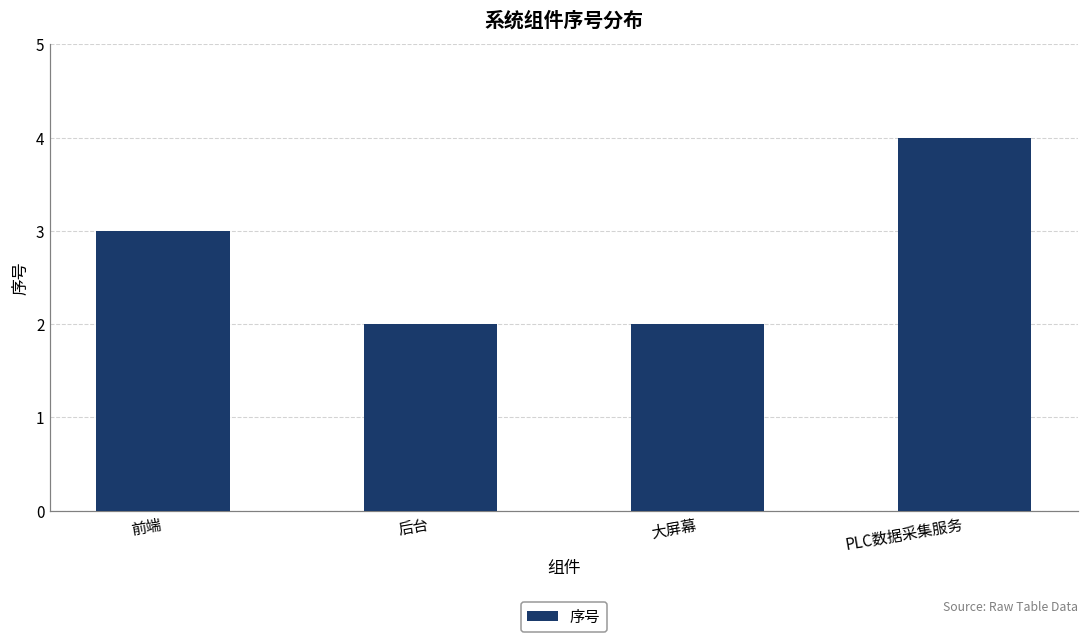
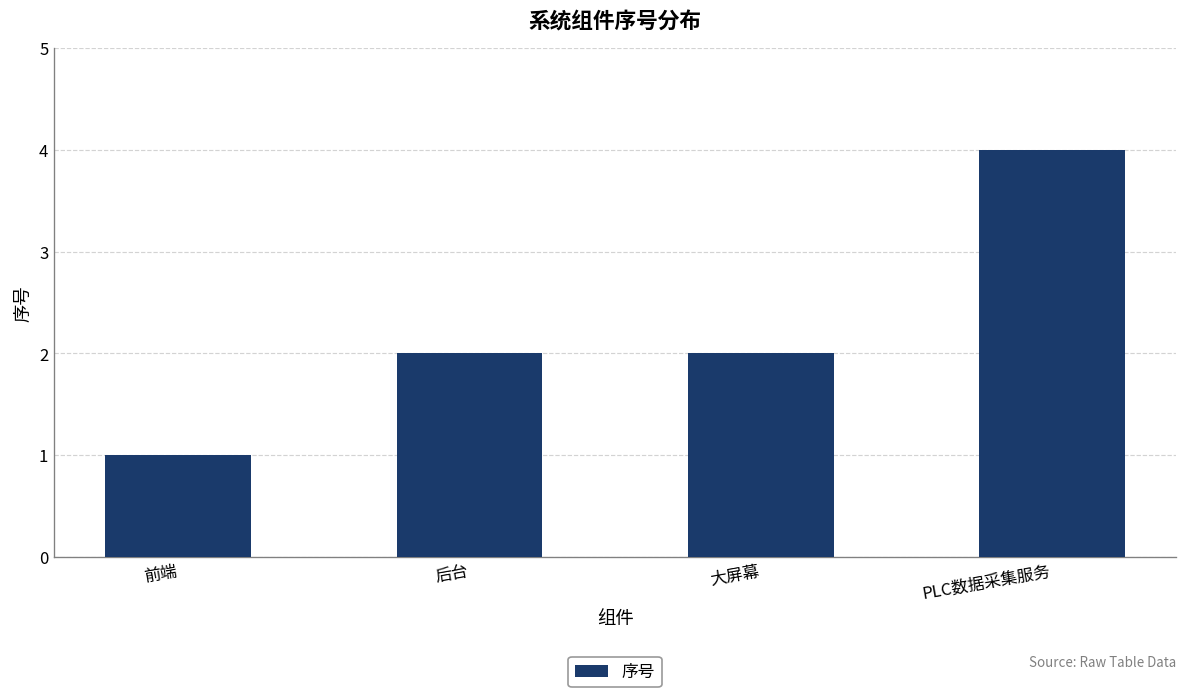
  {
-   "前端": 3,
+   "前端": 1,
    "后台": 2,
    "大屏幕": 2,
    "PLC数据采集服务": 4
  }
